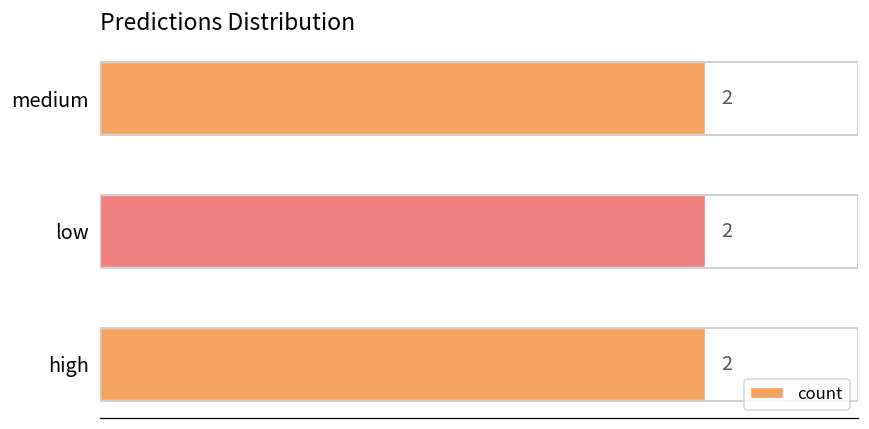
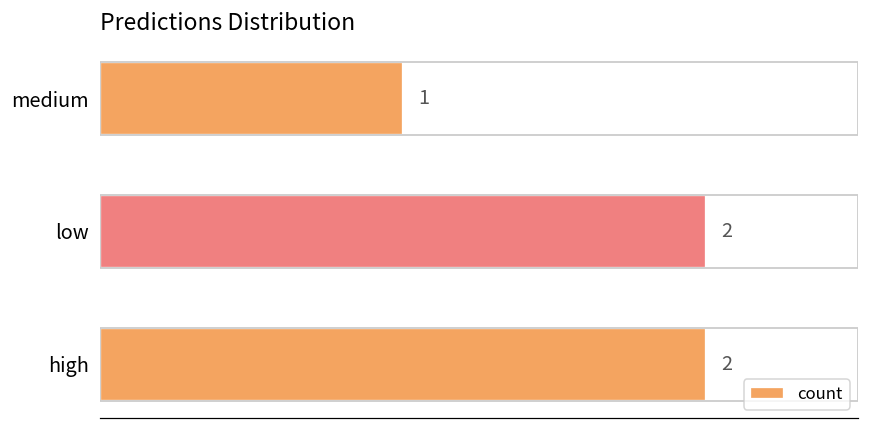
  {
-   "medium": 2,
+   "medium": 1,
    "low": 2,
    "high": 2
  }
